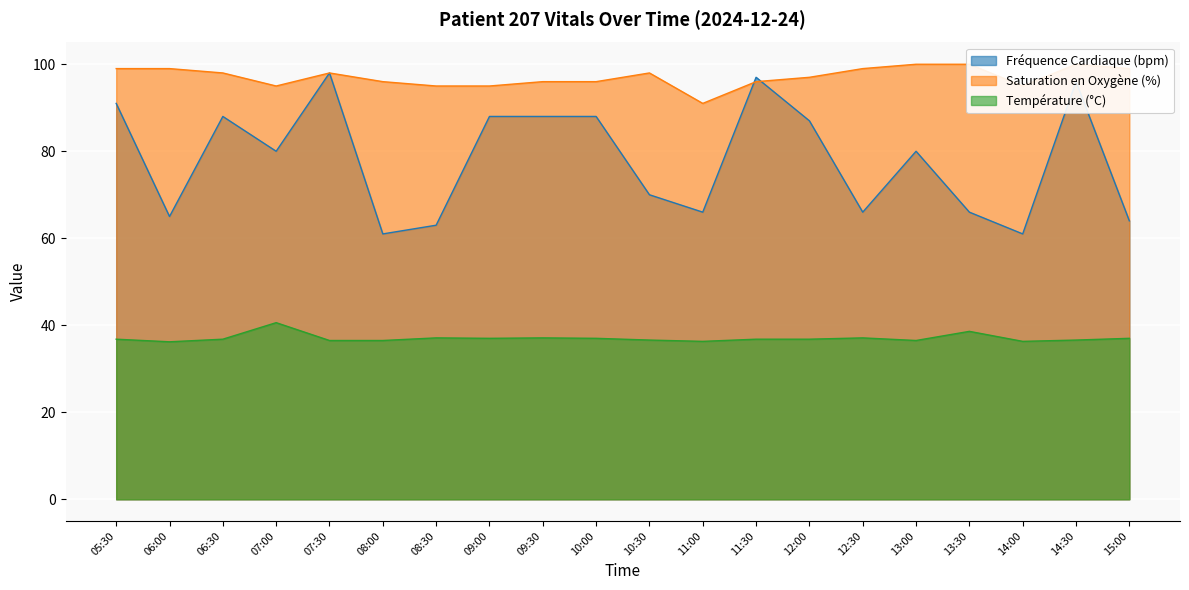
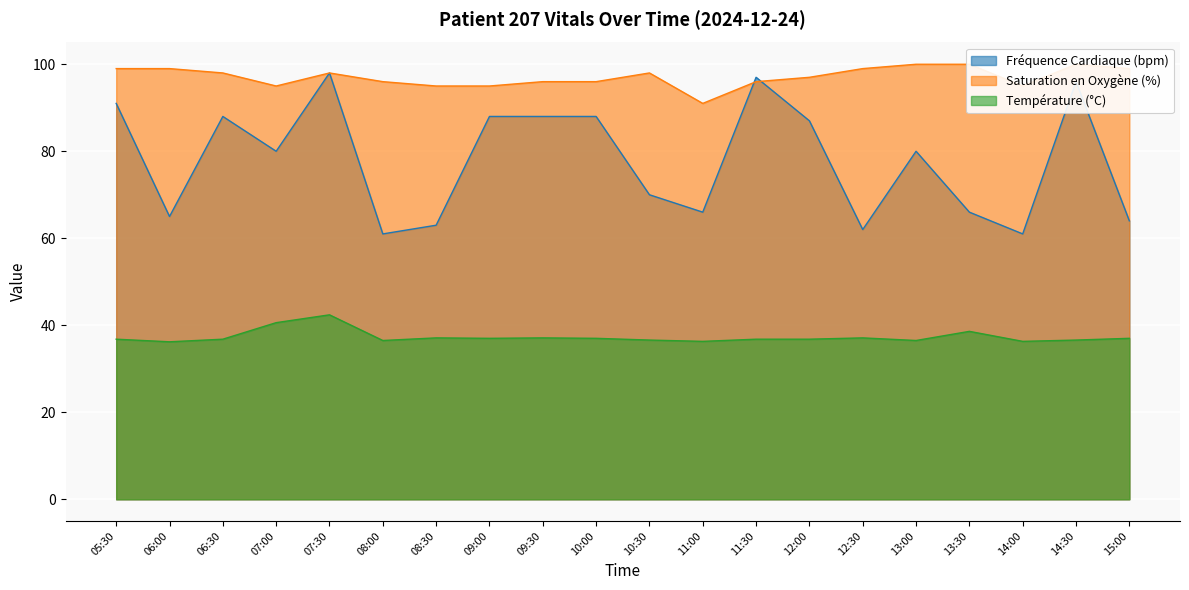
  {
    "Fréquence Cardiaque (bpm)": {
      "05:30": 91,
      "06:00": 65,
      "06:30": 88,
      "07:00": 80,
      "08:00": 61,
      "08:30": 63,
      "09:00": 88,
      "09:30": 88,
      "10:00": 88,
      "10:30": 70,
      "11:00": 66,
      "11:30": 97,
      "12:00": 87,
-     "12:30": 66,
+     "12:30": 62,
      "13:00": 80,
      "13:30": 66,
      "14:00": 61,
      "15:00": 64
    },
    "Saturation en Oxygène (%)": {
      "05:30": 99,
      "06:00": 99,
      "06:30": 98,
      "07:00": 95,
      "08:00": 96,
      "08:30": 95,
      "09:00": 95,
      "09:30": 96,
      "10:00": 96,
      "10:30": 98,
      "11:00": 91,
      "11:30": 96,
      "12:00": 97,
      "12:30": 99,
      "13:00": 100
    },
    "Température (°C)": {
      "05:30": 37,
      "06:00": 36,
      "06:30": 37,
      "07:00": 41,
-     "07:30": 37,
+     "07:30": 42,
      "08:00": 37,
      "08:30": 37,
      "09:00": 37,
      "09:30": 37,
      "10:00": 37,
      "10:30": 37,
      "11:00": 36,
      "11:30": 37,
      "12:00": 37,
      "12:30": 37,
      "13:00": 37,
      "13:30": 39,
      "14:00": 36,
      "14:30": 37,
      "15:00": 37
    }
  }
